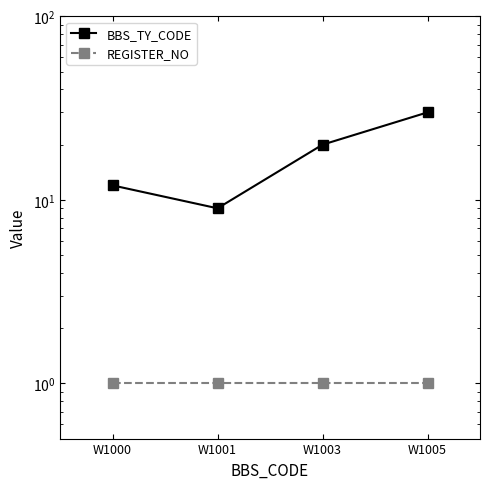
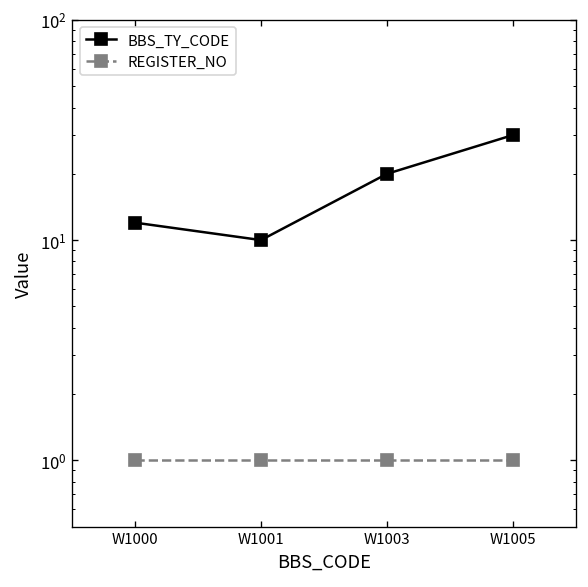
  {
    "BBS_TY_CODE": {
      "W1000": 12,
-     "W1001": 9,
+     "W1001": 10,
      "W1003": 20,
      "W1005": 30
    },
    "REGISTER_NO": {
      "W1000": 1,
      "W1001": 1,
      "W1003": 1,
      "W1005": 1
    }
  }
